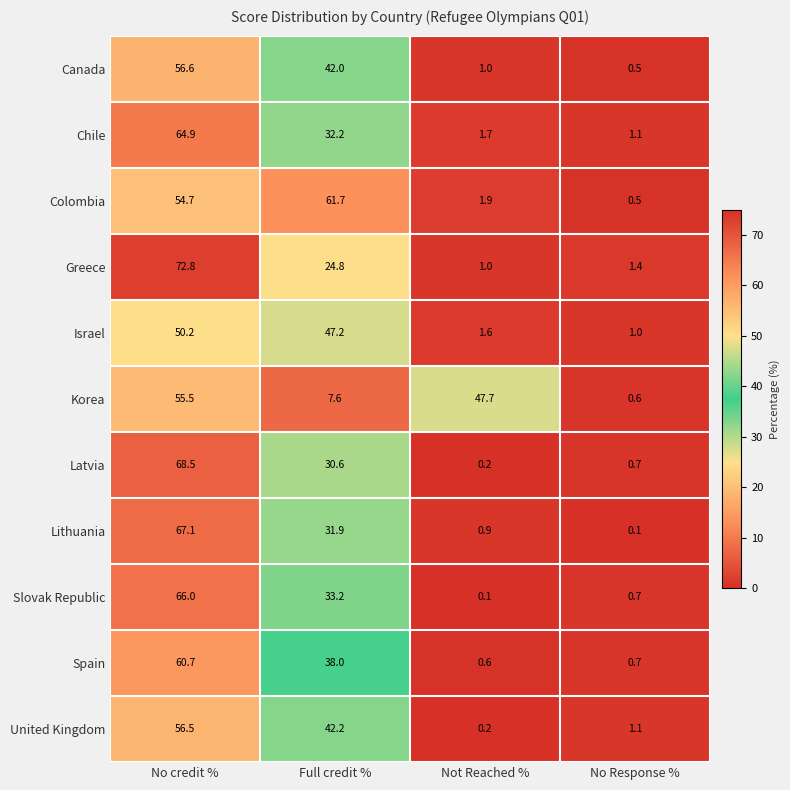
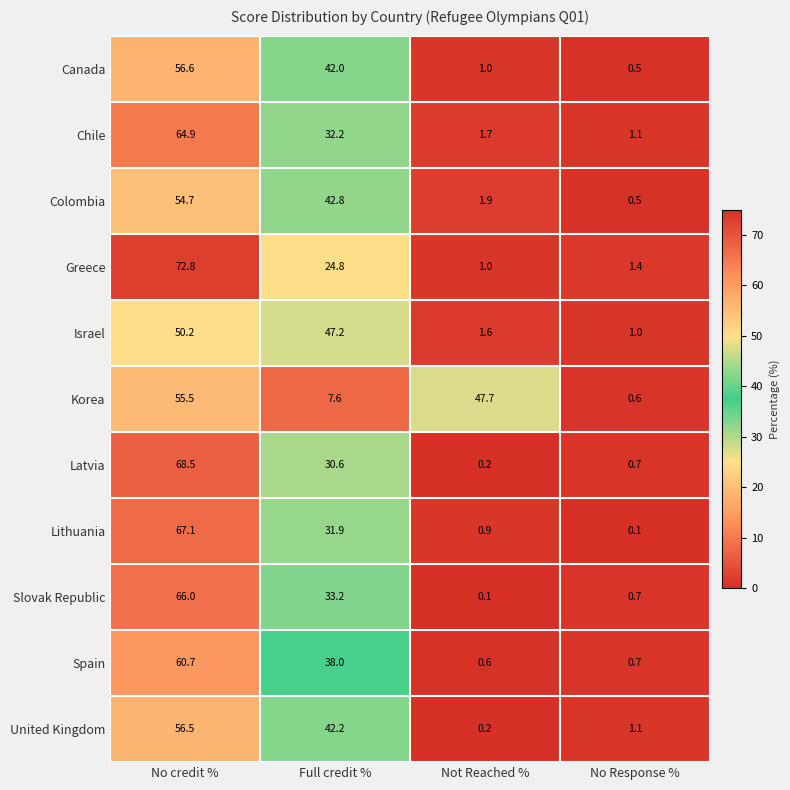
  {
    "Canada": {
      "No credit %": 56.6,
      "Full credit %": 42.0,
      "Not Reached %": 1.0,
      "No Response %": 0.5
    },
    "Chile": {
      "No credit %": 64.9,
      "Full credit %": 32.2,
      "Not Reached %": 1.7,
      "No Response %": 1.1
    },
    "Colombia": {
      "No credit %": 54.7,
-     "Full credit %": 61.7,
+     "Full credit %": 42.8,
      "Not Reached %": 1.9,
      "No Response %": 0.5
    },
    "Greece": {
      "No credit %": 72.8,
      "Full credit %": 24.8,
      "Not Reached %": 1.0,
      "No Response %": 1.4
    },
    "Israel": {
      "No credit %": 50.2,
      "Full credit %": 47.2,
      "Not Reached %": 1.6,
      "No Response %": 1.0
    },
    "Korea": {
      "No credit %": 55.5,
      "Full credit %": 7.6,
      "Not Reached %": 47.7,
      "No Response %": 0.6
    },
    "Latvia": {
      "No credit %": 68.5,
      "Full credit %": 30.6,
      "Not Reached %": 0.2,
      "No Response %": 0.7
    },
    "Lithuania": {
      "No credit %": 67.1,
      "Full credit %": 31.9,
      "Not Reached %": 0.9,
      "No Response %": 0.1
    },
    "Slovak Republic": {
      "No credit %": 66.0,
      "Full credit %": 33.2,
      "Not Reached %": 0.1,
      "No Response %": 0.7
    },
    "Spain": {
      "No credit %": 60.7,
      "Full credit %": 38.0,
      "Not Reached %": 0.6,
      "No Response %": 0.7
    },
    "United Kingdom": {
      "No credit %": 56.5,
      "Full credit %": 42.2,
      "Not Reached %": 0.2,
      "No Response %": 1.1
    }
  }
